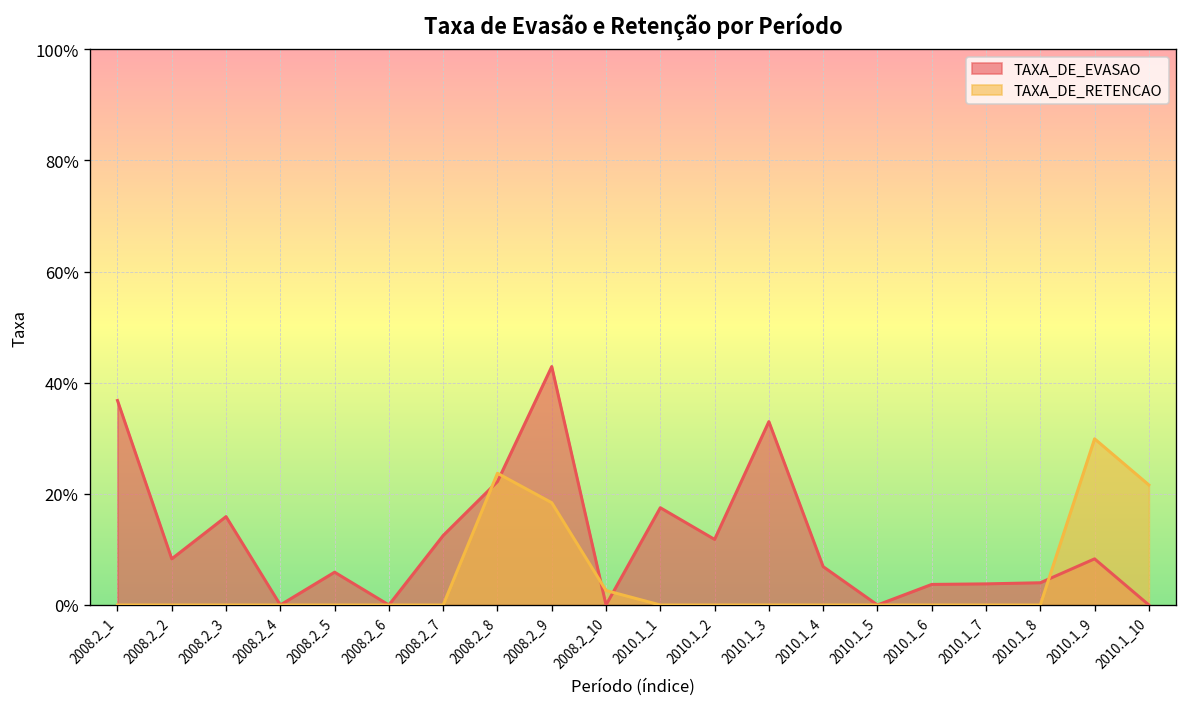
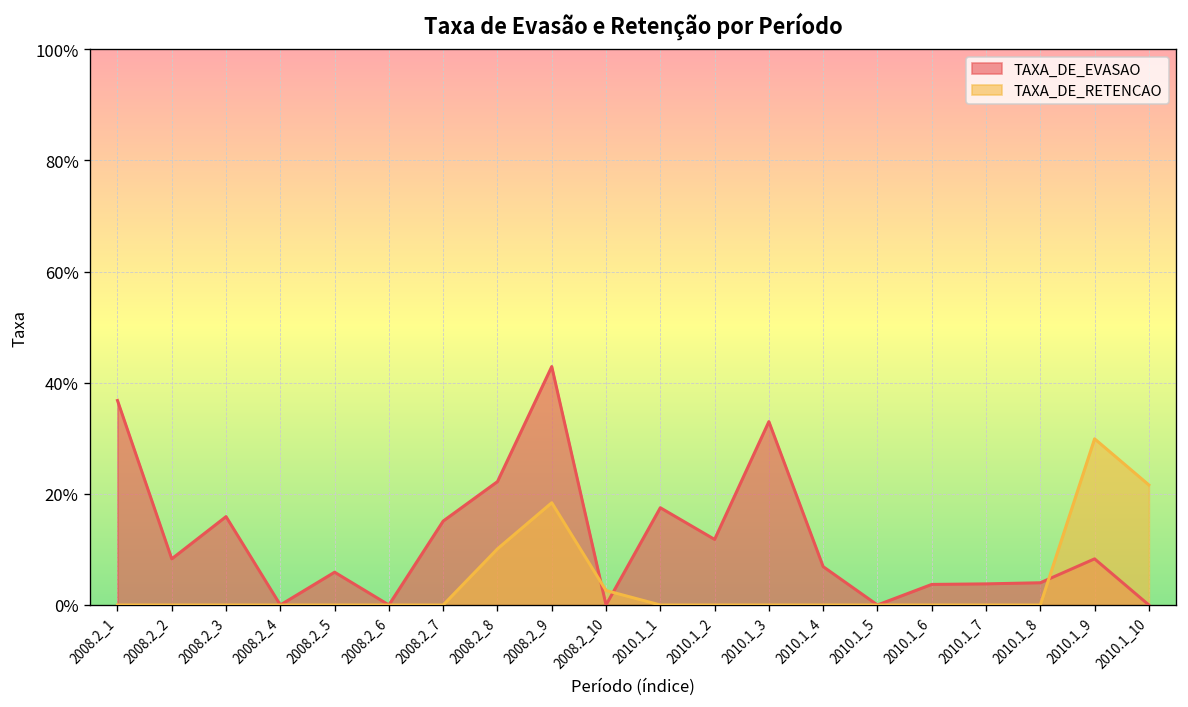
  {
    "TAXA_DE_EVASAO": {
      "2008.2_1": "37%",
      "2008.2_2": "8%",
      "2008.2_3": "16%",
      "2008.2_5": "6%",
-     "2008.2_7": "13%",
+     "2008.2_7": "15%",
      "2008.2_8": "22%",
      "2008.2_9": "43%",
      "2008.2_10": "0%",
      "2010.1_1": "18%",
      "2010.1_2": "12%",
      "2010.1_3": "33%",
      "2010.1_4": "7%",
      "2010.1_6": "4%",
      "2010.1_7": "4%",
      "2010.1_8": "4%",
      "2010.1_9": "8%",
      "2010.1_10": "0%"
    },
    "TAXA_DE_RETENCAO": {
      "2008.2_1": "0%",
      "2008.2_2": "0%",
      "2008.2_3": "0%",
      "2008.2_5": "0%",
      "2008.2_7": "0%",
-     "2008.2_8": "24%",
+     "2008.2_8": "10%",
      "2008.2_9": "18%",
      "2008.2_10": "3%",
      "2010.1_1": "0%",
      "2010.1_2": "0%",
      "2010.1_3": "0%",
      "2010.1_4": "0%",
      "2010.1_6": "0%",
      "2010.1_7": "0%",
      "2010.1_8": "0%",
      "2010.1_9": "30%",
      "2010.1_10": "22%"
    }
  }
